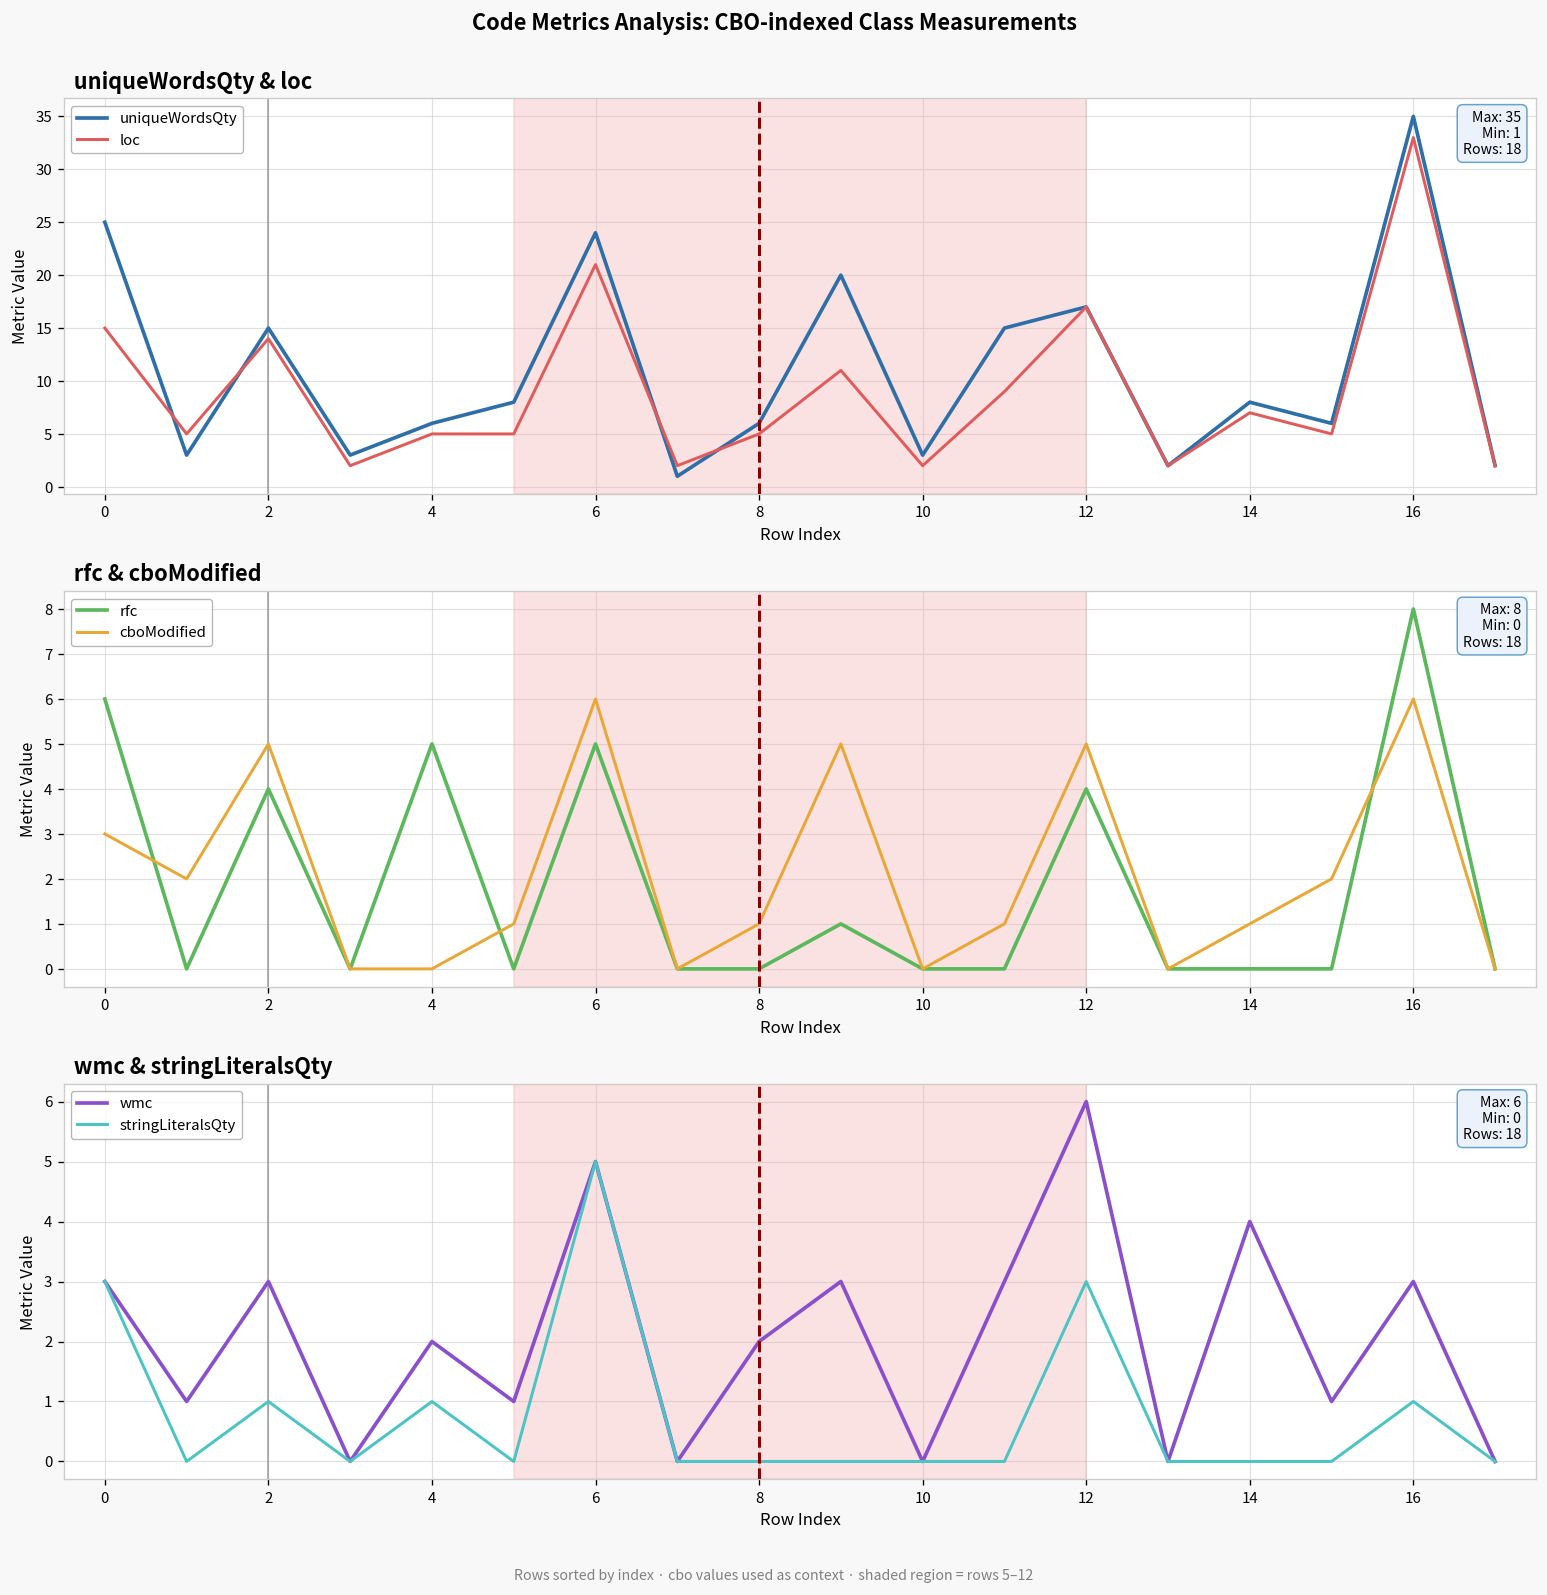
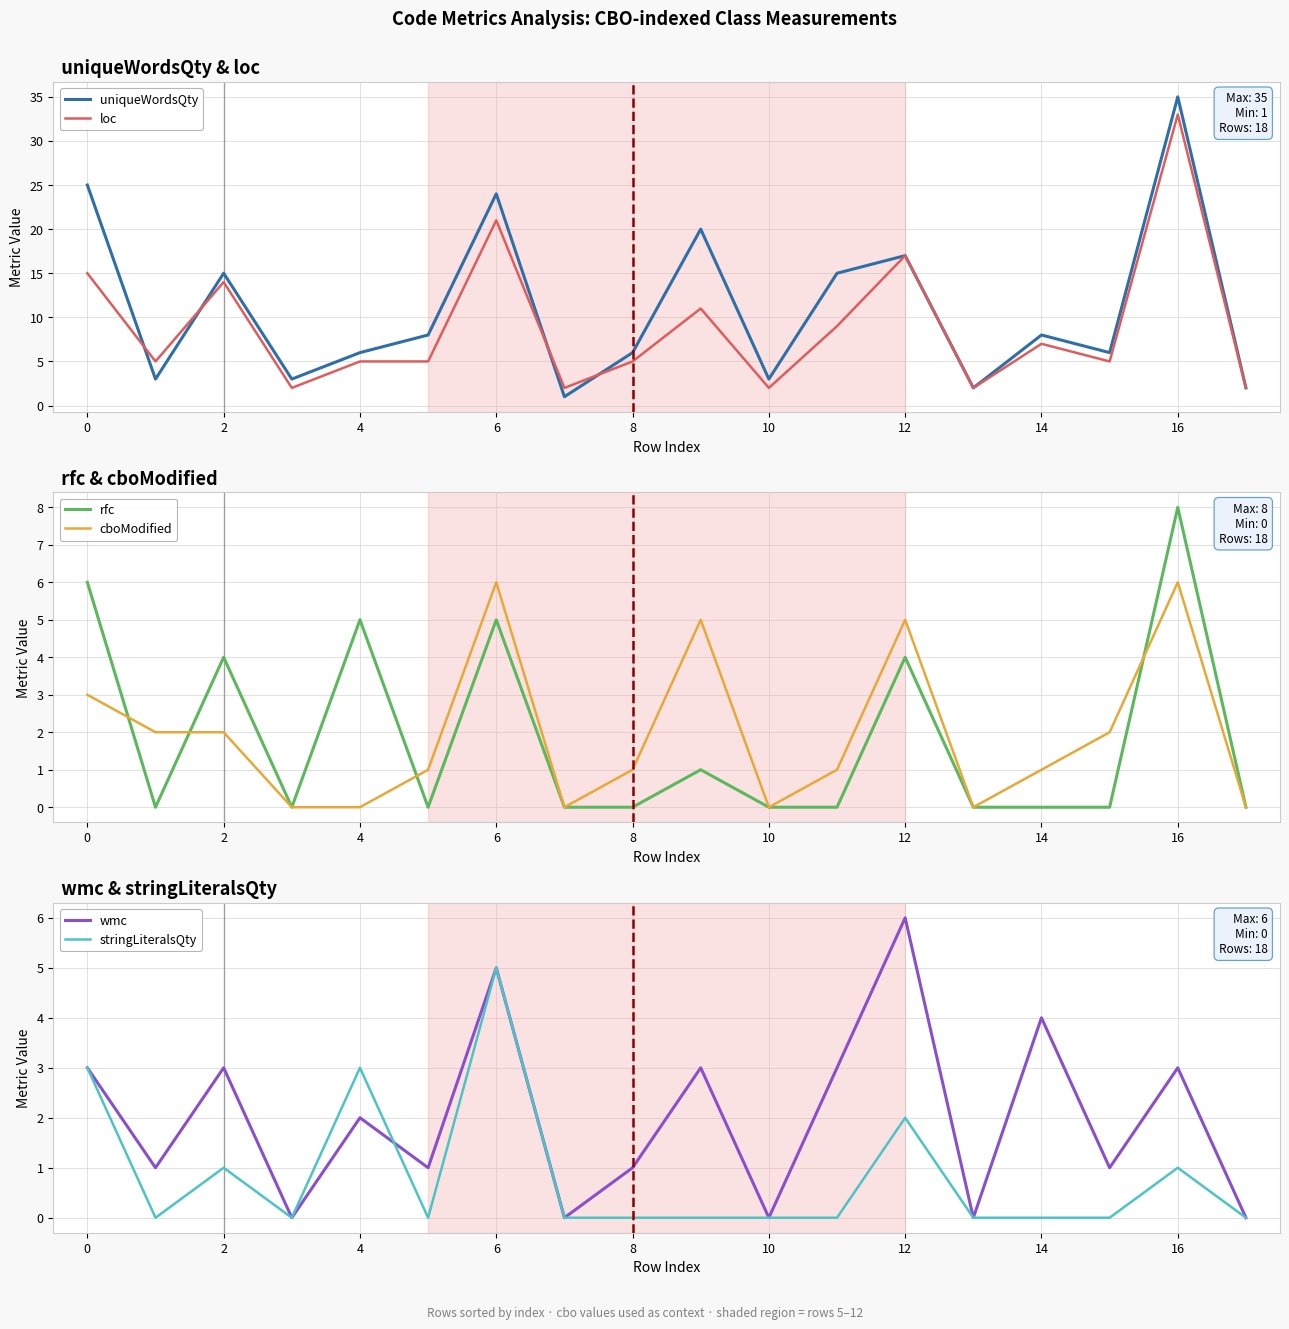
  {
    "uniqueWordsQty & loc": {
      "uniqueWordsQty": {
        "0": 25,
        "2": 15,
        "4": 6,
        "6": 24,
        "8": 6,
        "10": 3,
        "14": 8,
        "16": 35
      },
      "loc": {
        "0": 15,
        "2": 14,
        "4": 5,
        "6": 21,
        "8": 5,
        "10": 2,
        "14": 7,
        "16": 33
      }
    },
    "rfc & cboModified": {
      "rfc": {
        "0": 6,
        "2": 4,
        "4": 5,
        "6": 5,
        "8": 0,
        "12": 4,
        "14": 0,
        "16": 8
      },
      "cboModified": {
        "0": 3,
-       "2": 5,
+       "2": 2,
        "4": 0,
        "6": 6,
        "8": 1,
        "12": 5,
        "14": 1,
        "16": 6
      }
    },
    "wmc & stringLiteralsQty": {
      "wmc": {
        "2": 3,
        "4": 2,
-       "8": 2,
+       "8": 1,
        "12": 6,
        "14": 4,
        "16": 3
      },
      "stringLiteralsQty": {
        "2": 1,
-       "4": 1,
+       "4": 3,
        "8": 0,
-       "12": 3,
+       "12": 2,
        "14": 0,
        "16": 1
      }
    }
  }
